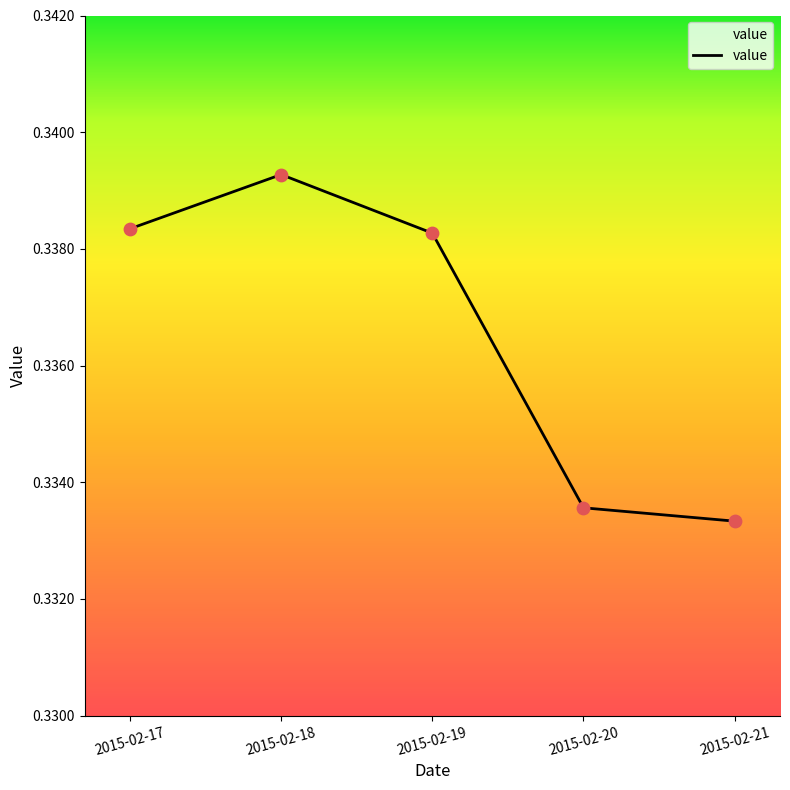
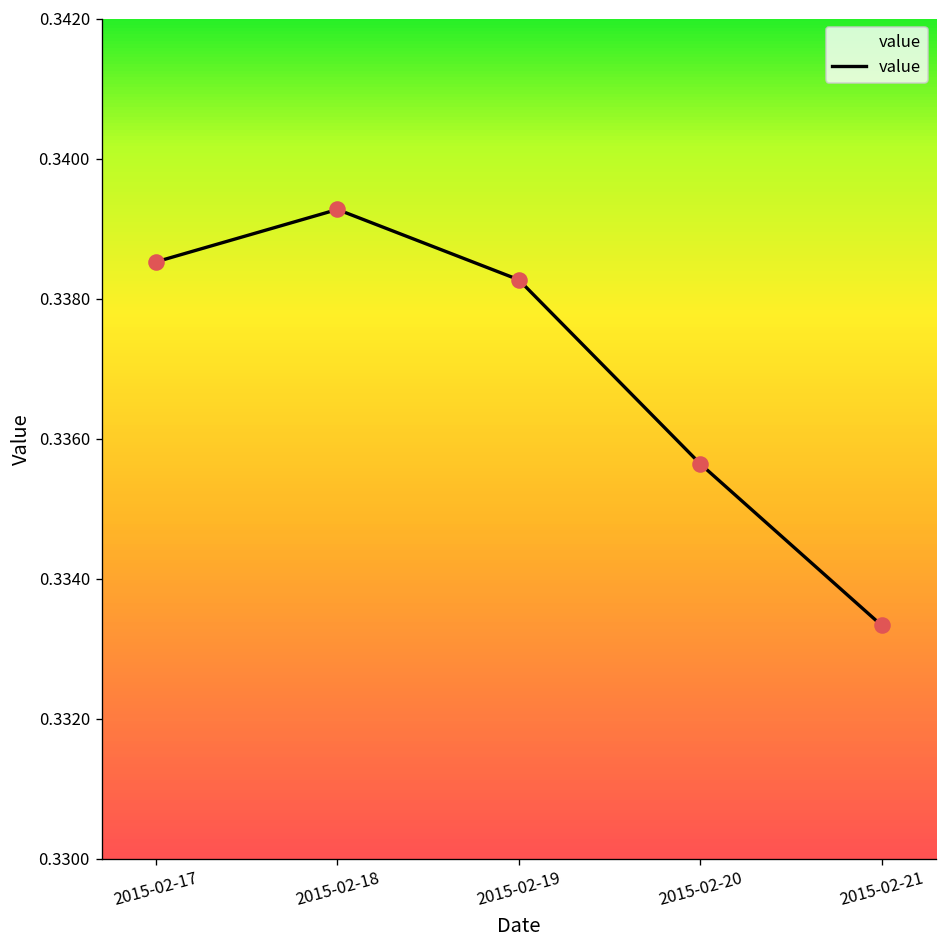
  {
-   "2015-02-17": 0.3383,
+   "2015-02-17": 0.3385,
    "2015-02-18": 0.3393,
    "2015-02-19": 0.3383,
-   "2015-02-20": 0.3336,
+   "2015-02-20": 0.3356,
    "2015-02-21": 0.3333
  }
